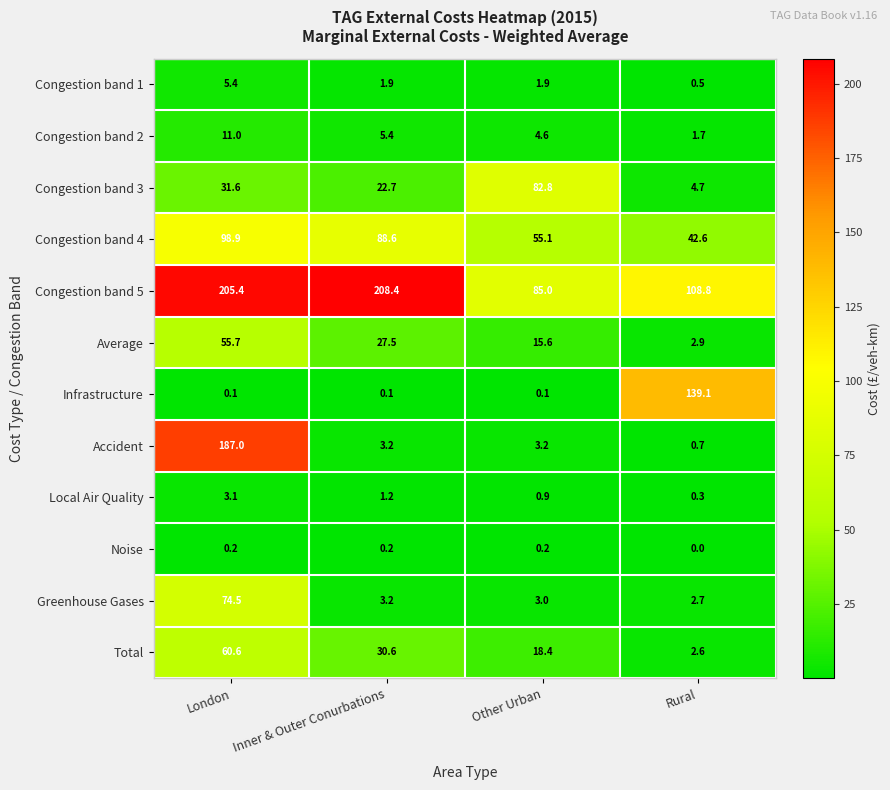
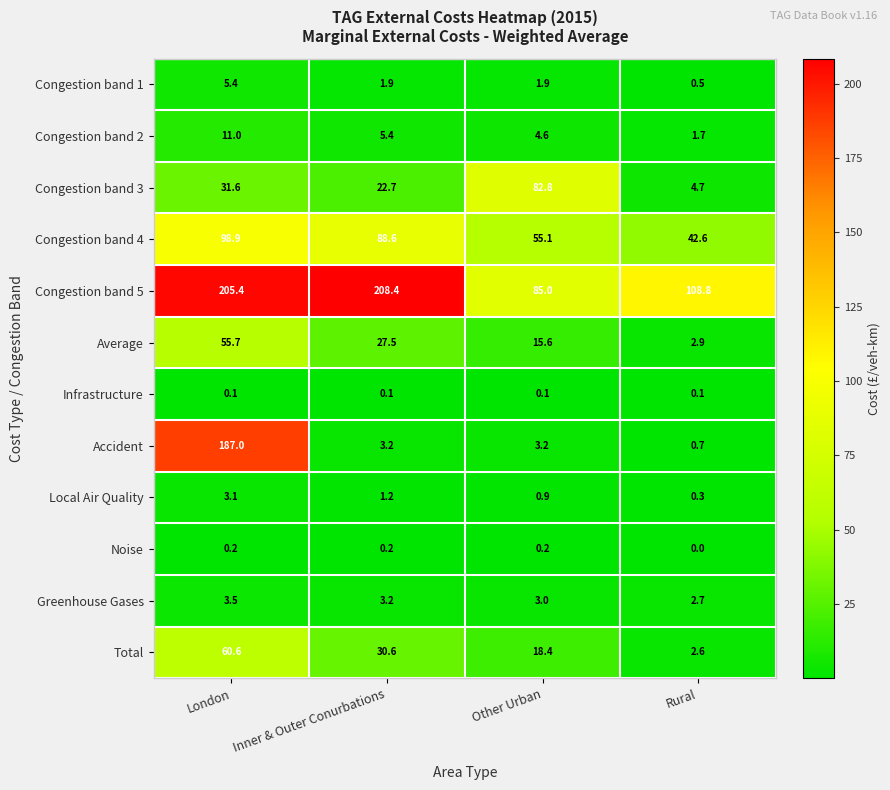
  {
    "Congestion band 1": {
      "London": 5.4,
      "Inner & Outer Conurbations": 1.9,
      "Other Urban": 1.9,
      "Rural": 0.5
    },
    "Congestion band 2": {
      "London": 11.0,
      "Inner & Outer Conurbations": 5.4,
      "Other Urban": 4.6,
      "Rural": 1.7
    },
    "Congestion band 3": {
      "London": 31.6,
      "Inner & Outer Conurbations": 22.7,
      "Other Urban": 82.8,
      "Rural": 4.7
    },
    "Congestion band 4": {
      "London": 98.9,
      "Inner & Outer Conurbations": 88.6,
      "Other Urban": 55.1,
      "Rural": 42.6
    },
    "Congestion band 5": {
      "London": 205.4,
      "Inner & Outer Conurbations": 208.4,
      "Other Urban": 85.0,
      "Rural": 108.8
    },
    "Average": {
      "London": 55.7,
      "Inner & Outer Conurbations": 27.5,
      "Other Urban": 15.6,
      "Rural": 2.9
    },
    "Infrastructure": {
      "London": 0.1,
      "Inner & Outer Conurbations": 0.1,
      "Other Urban": 0.1,
-     "Rural": 139.1
+     "Rural": 0.1
    },
    "Accident": {
      "London": 187.0,
      "Inner & Outer Conurbations": 3.2,
      "Other Urban": 3.2,
      "Rural": 0.7
    },
    "Local Air Quality": {
      "London": 3.1,
      "Inner & Outer Conurbations": 1.2,
      "Other Urban": 0.9,
      "Rural": 0.3
    },
    "Noise": {
      "London": 0.2,
      "Inner & Outer Conurbations": 0.2,
      "Other Urban": 0.2,
      "Rural": 0.0
    },
    "Greenhouse Gases": {
-     "London": 74.5,
+     "London": 3.5,
      "Inner & Outer Conurbations": 3.2,
      "Other Urban": 3.0,
      "Rural": 2.7
    },
    "Total": {
      "London": 60.6,
      "Inner & Outer Conurbations": 30.6,
      "Other Urban": 18.4,
      "Rural": 2.6
    }
  }
